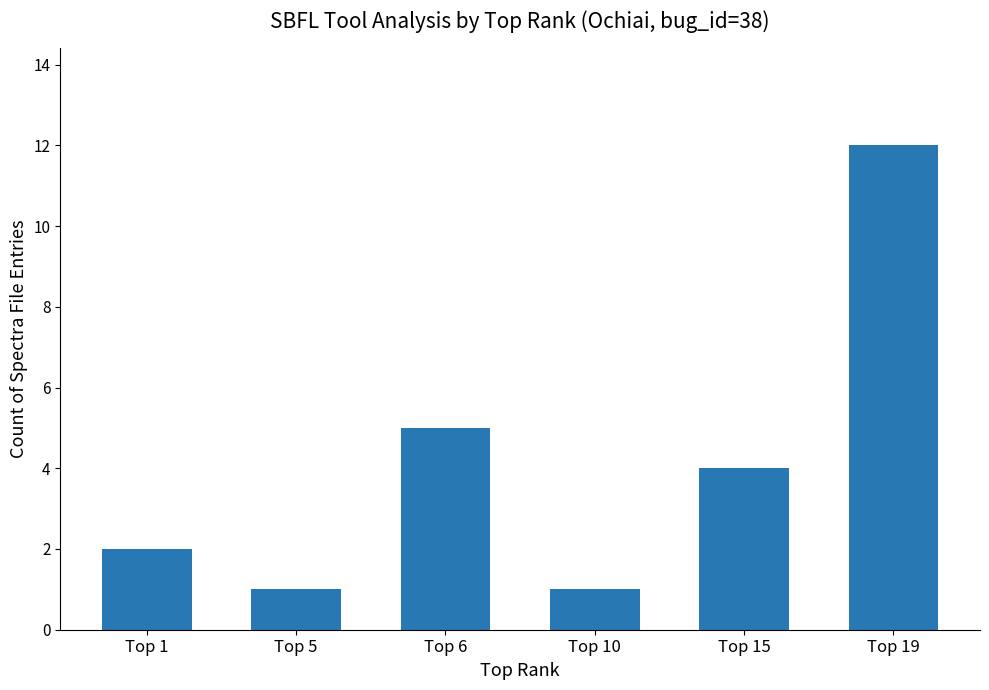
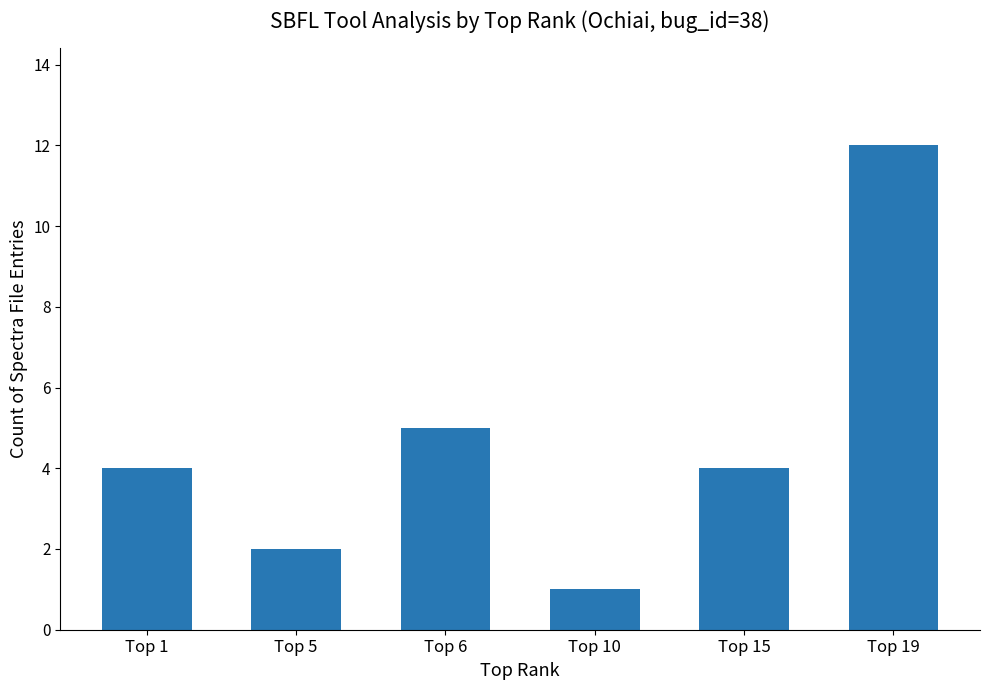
  {
-   "Top 1": 2,
-   "Top 5": 1,
+   "Top 1": 4,
+   "Top 5": 2,
    "Top 6": 5,
    "Top 10": 1,
    "Top 15": 4,
    "Top 19": 12
  }
